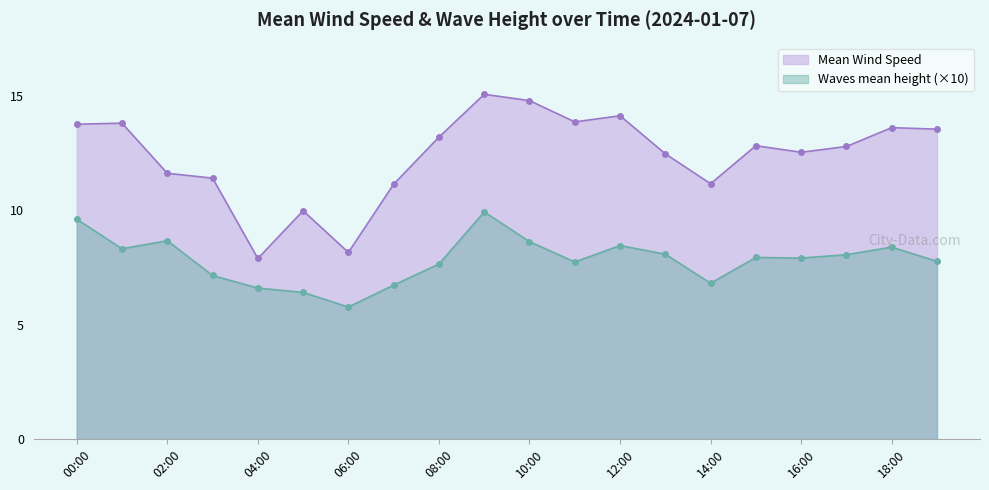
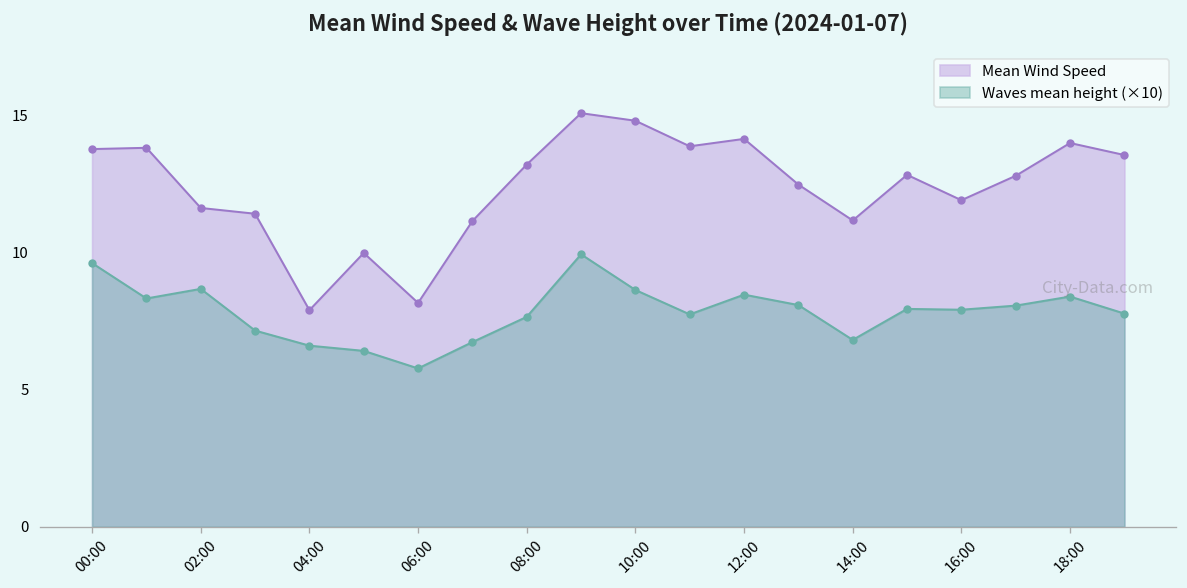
  {
    "Mean Wind Speed": {
      "00:00": 13.8,
      "02:00": 11.6,
      "04:00": 7.9,
      "06:00": 8.2,
      "08:00": 13.2,
      "10:00": 14.8,
      "12:00": 14.1,
      "14:00": 11.2,
-     "16:00": 12.5,
-     "18:00": 13.6
+     "16:00": 11.9,
+     "18:00": 14.0
    },
    "Waves mean height (×10)": {
      "00:00": 9.6,
      "02:00": 8.7,
      "04:00": 6.6,
      "06:00": 5.8,
      "08:00": 7.7,
      "10:00": 8.6,
      "12:00": 8.5,
      "14:00": 6.8,
      "16:00": 7.9,
      "18:00": 8.4
    }
  }
